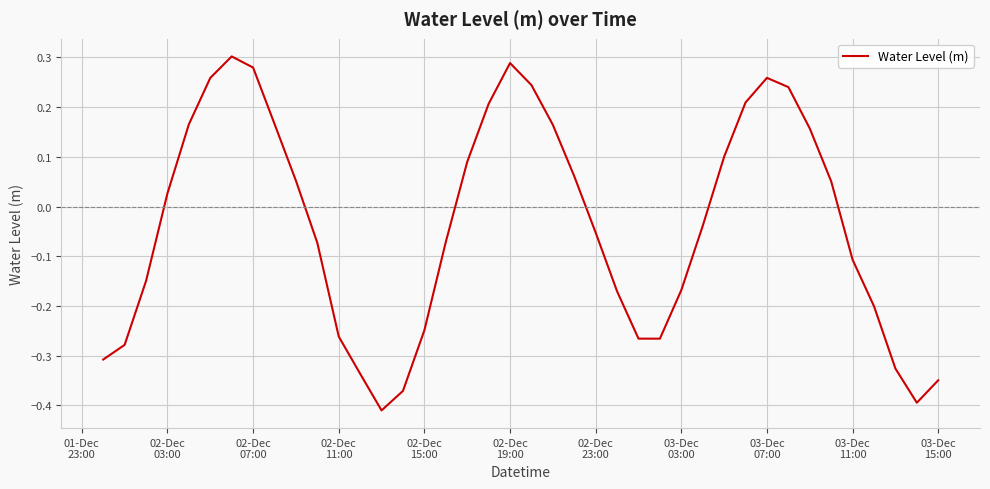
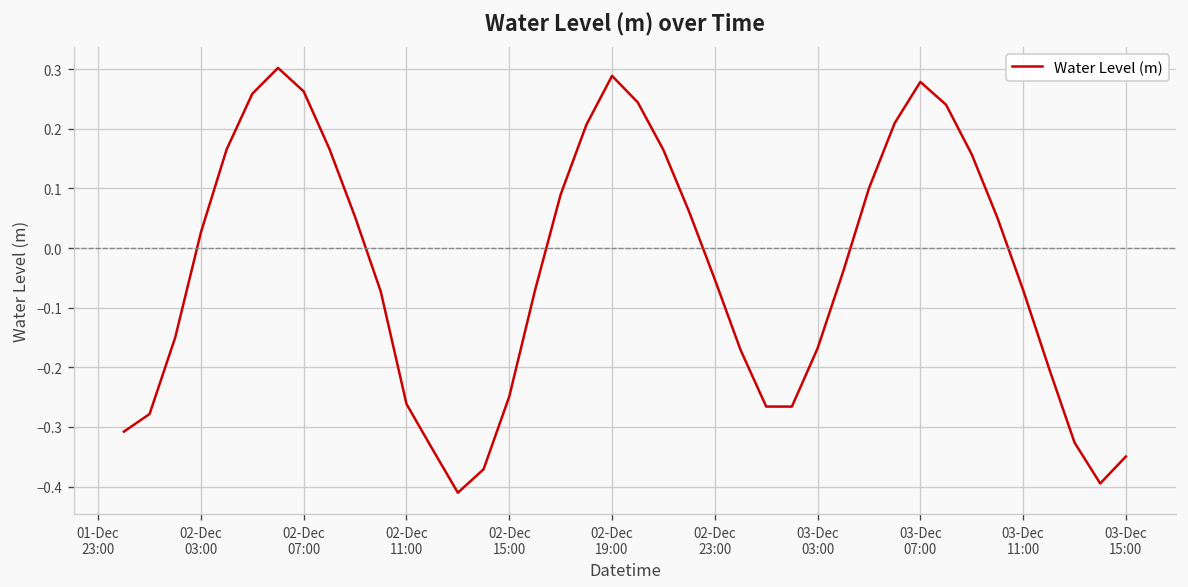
  {
    "02-Dec 03:00": 0.03,
-   "02-Dec 07:00": 0.28,
+   "02-Dec 07:00": 0.26,
    "02-Dec 11:00": -0.26,
    "02-Dec 15:00": -0.25,
    "02-Dec 19:00": 0.29,
    "02-Dec 23:00": -0.05,
    "03-Dec 03:00": -0.17,
-   "03-Dec 07:00": 0.26,
-   "03-Dec 11:00": -0.11,
+   "03-Dec 07:00": 0.28,
+   "03-Dec 11:00": -0.07,
    "03-Dec 15:00": -0.35
  }
